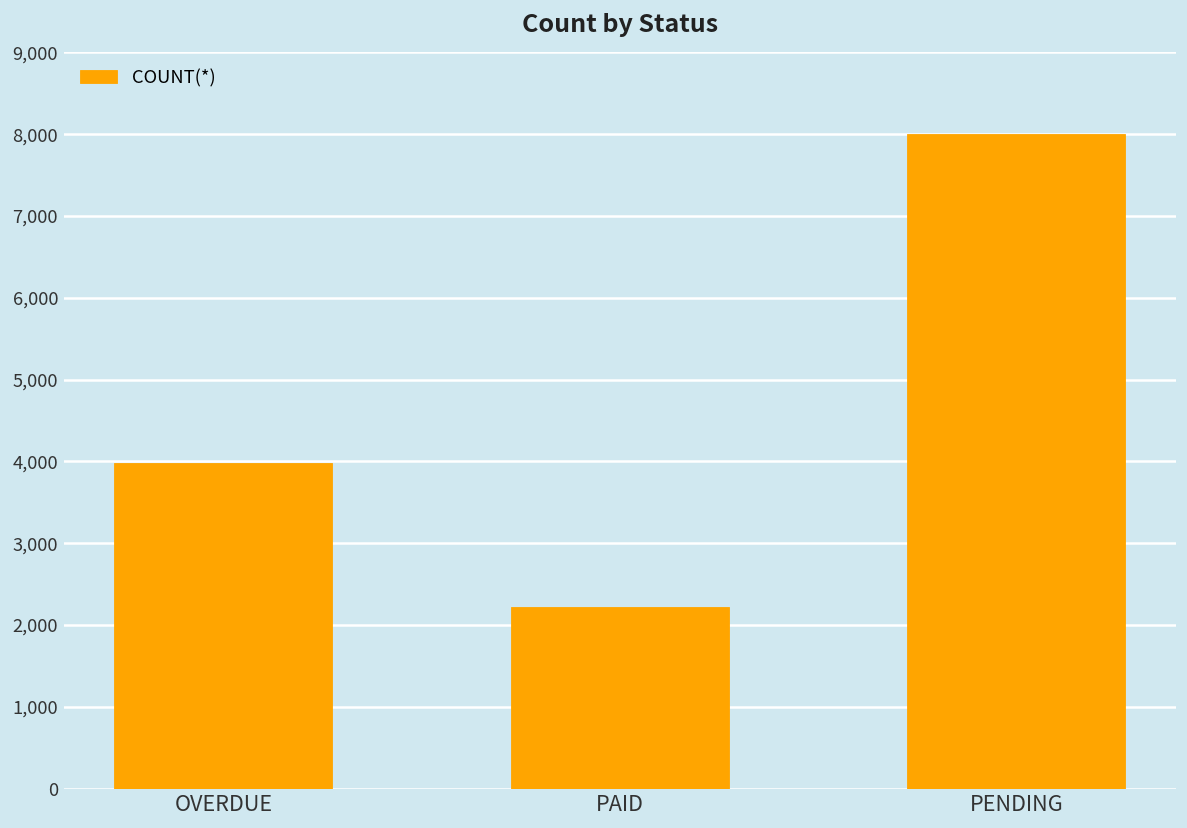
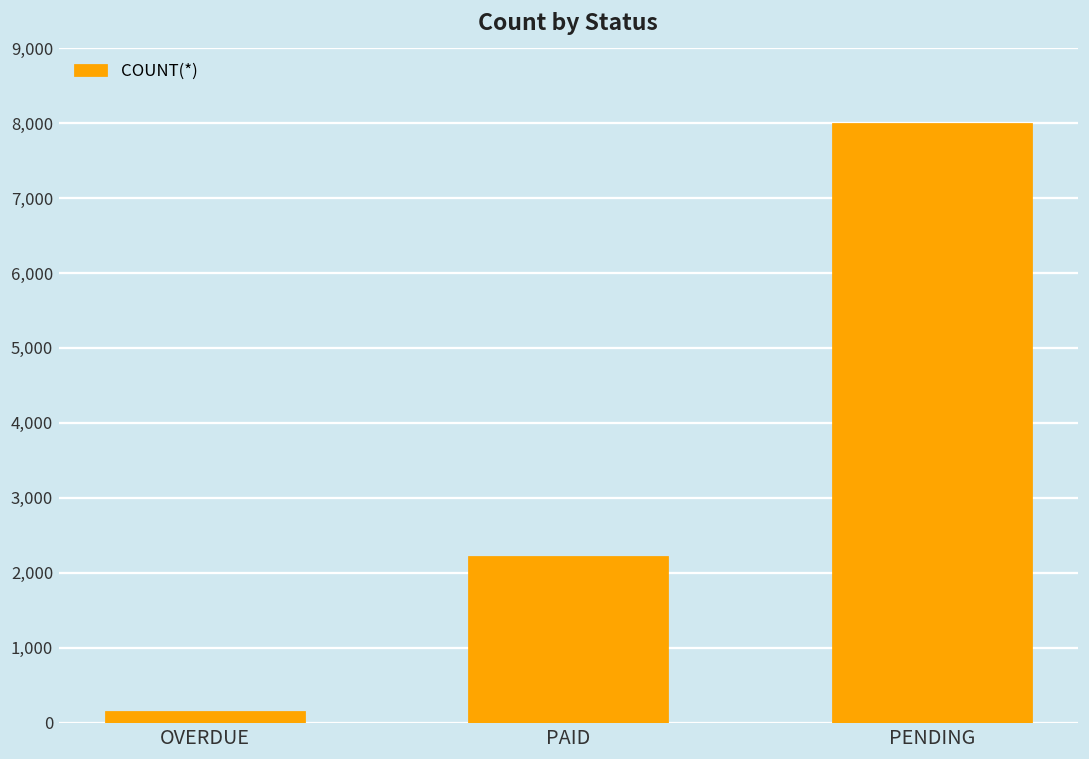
  {
-   "OVERDUE": "4,000",
+   "OVERDUE": "200",
    "PAID": "2,200",
    "PENDING": "8,000"
  }
